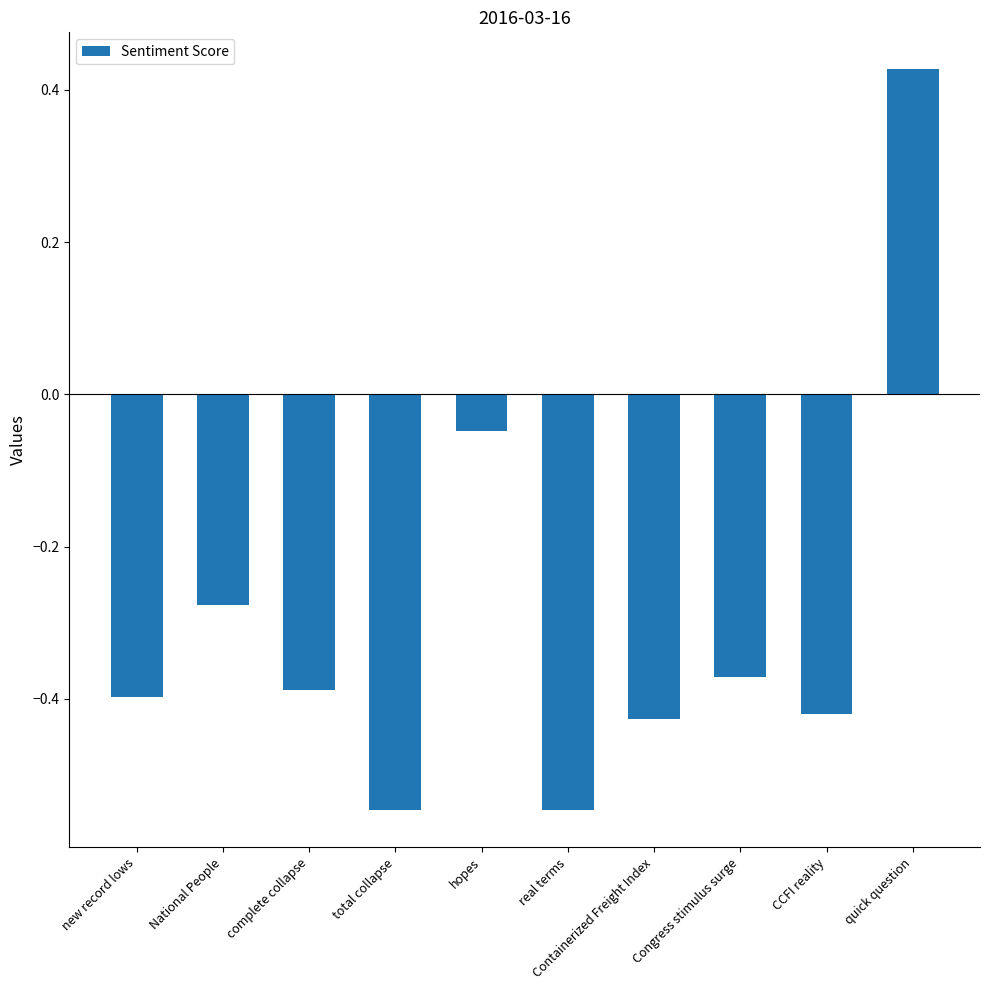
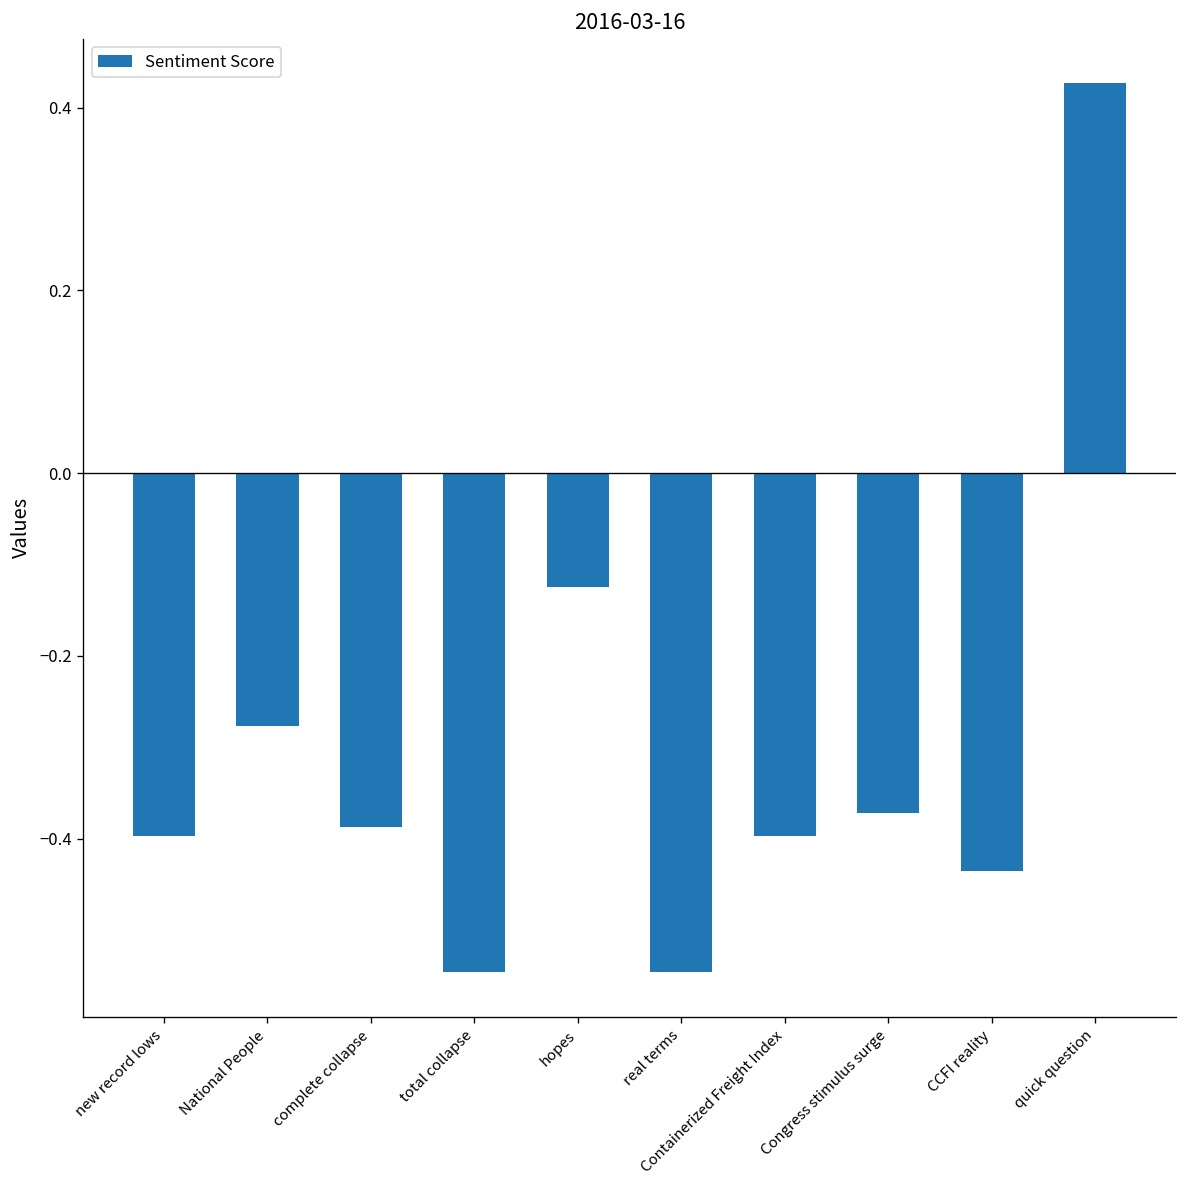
  {
    "new record lows": -0.40,
    "National People": -0.28,
    "complete collapse": -0.39,
    "total collapse": -0.55,
-   "hopes": -0.05,
+   "hopes": -0.12,
    "real terms": -0.55,
-   "Containerized Freight Index": -0.43,
+   "Containerized Freight Index": -0.40,
    "Congress stimulus surge": -0.37,
-   "CCFI reality": -0.42,
+   "CCFI reality": -0.44,
    "quick question": 0.43
  }
